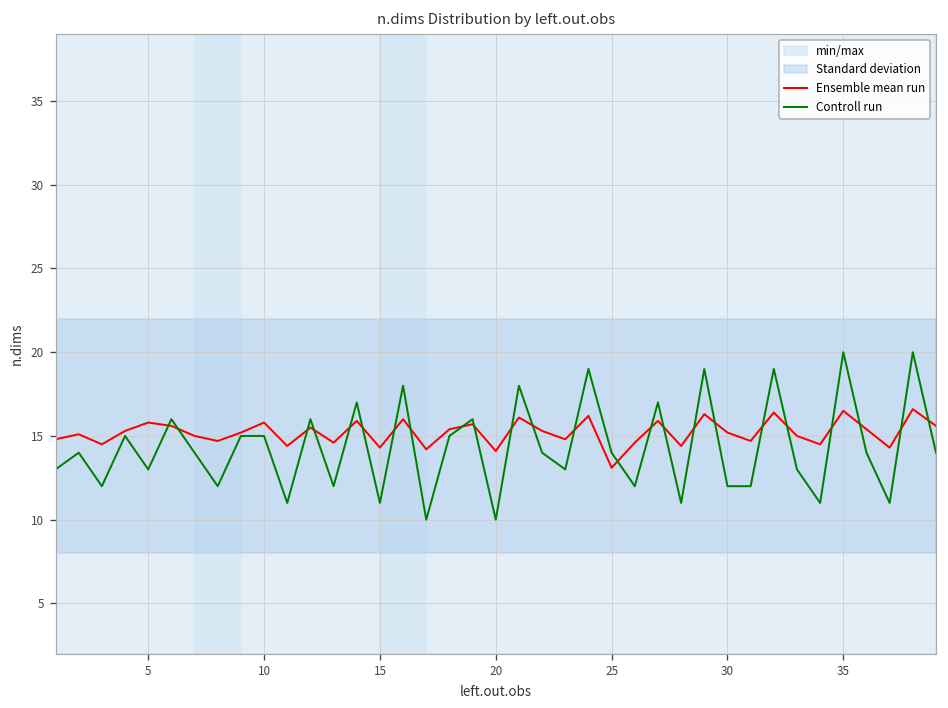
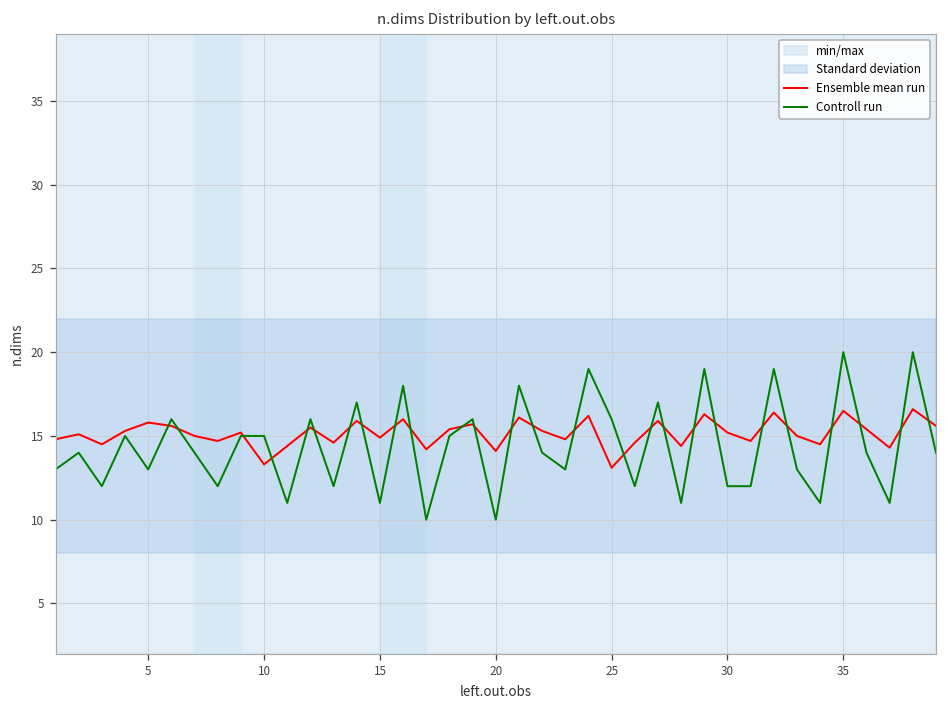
  {
    "Ensemble mean run": {
      "5": 15.8,
-     "10": 15.8,
-     "15": 14.3,
+     "10": 13.3,
+     "15": 14.9,
      "20": 14.1,
      "25": 13.1,
      "30": 15.2,
      "35": 16.5
    },
    "Controll run": {
      "5": 13,
      "10": 15,
      "15": 11,
      "20": 10,
-     "25": 14,
+     "25": 16,
      "30": 12,
      "35": 20
    }
  }
